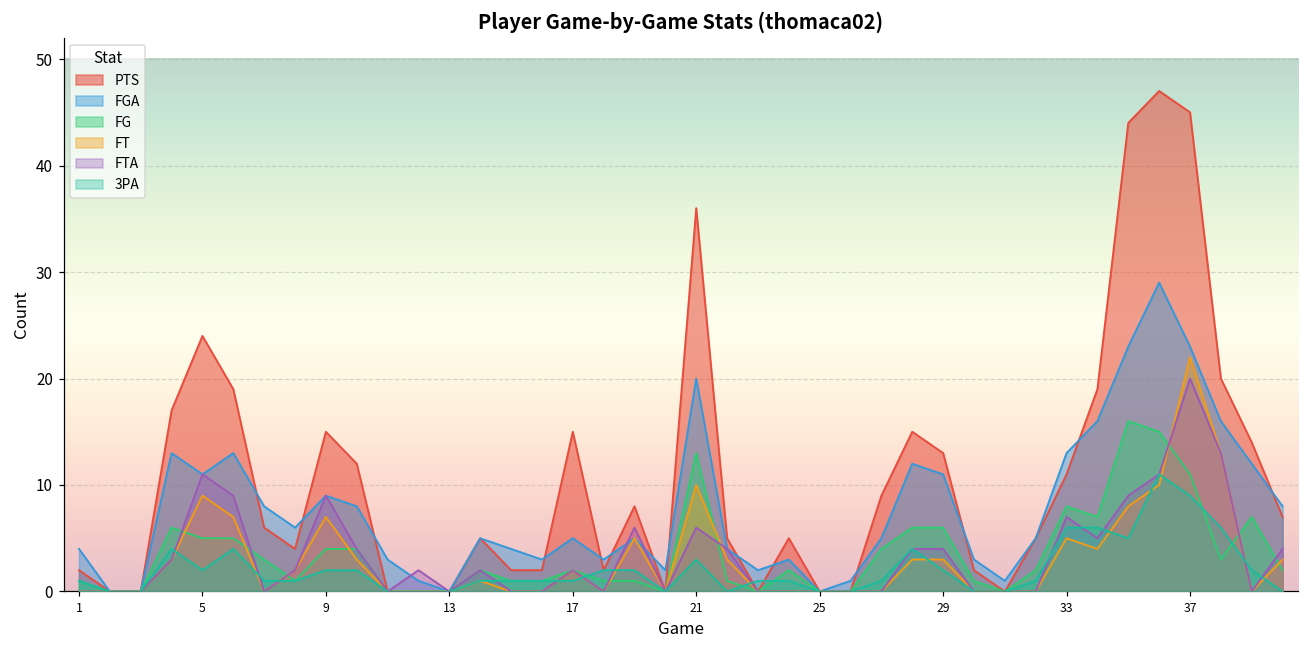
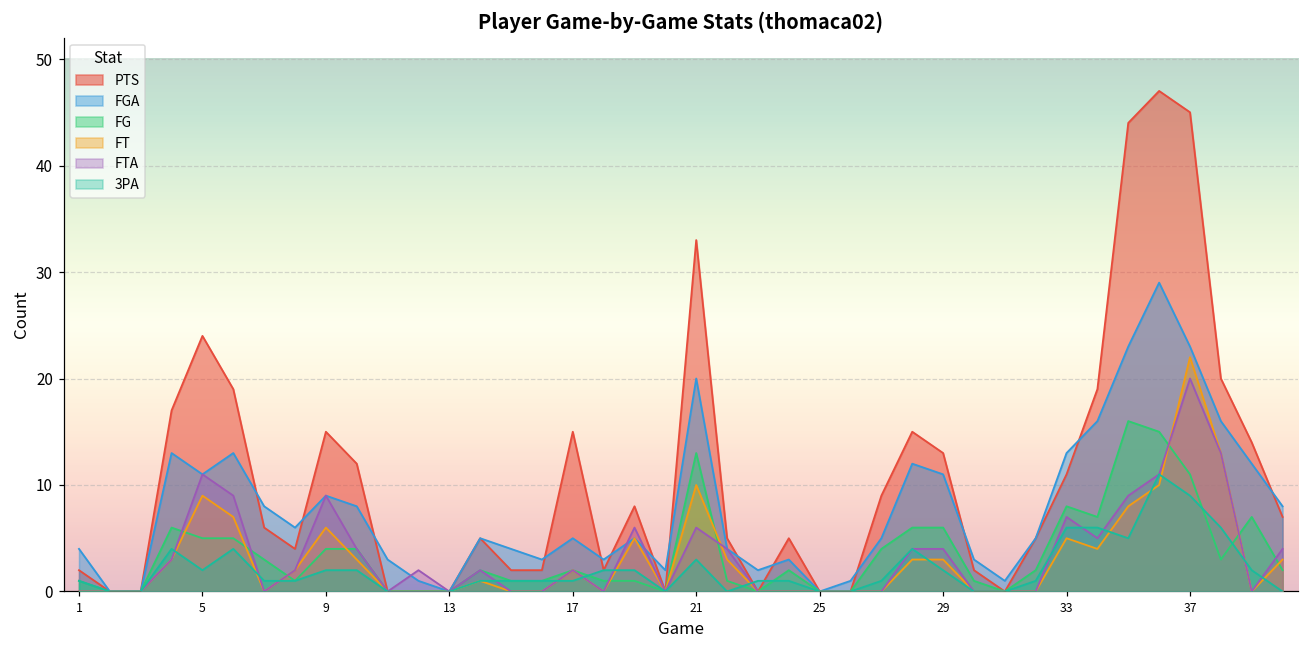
  {
    "PTS": {
      "1": 2,
      "5": 24,
      "9": 15,
      "17": 15,
-     "21": 36,
+     "21": 33,
      "29": 13,
      "33": 11,
      "37": 45
    },
    "FT": {
      "5": 9,
-     "9": 7,
+     "9": 6,
      "21": 10,
      "29": 3,
      "33": 5,
      "37": 22
    },
    "FTA": {
      "21": 6,
      "29": 4,
      "33": 7,
      "37": 20
    }
  }
